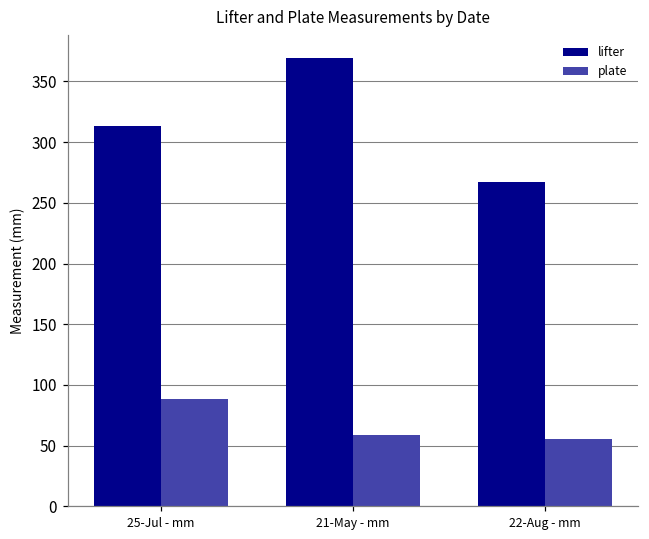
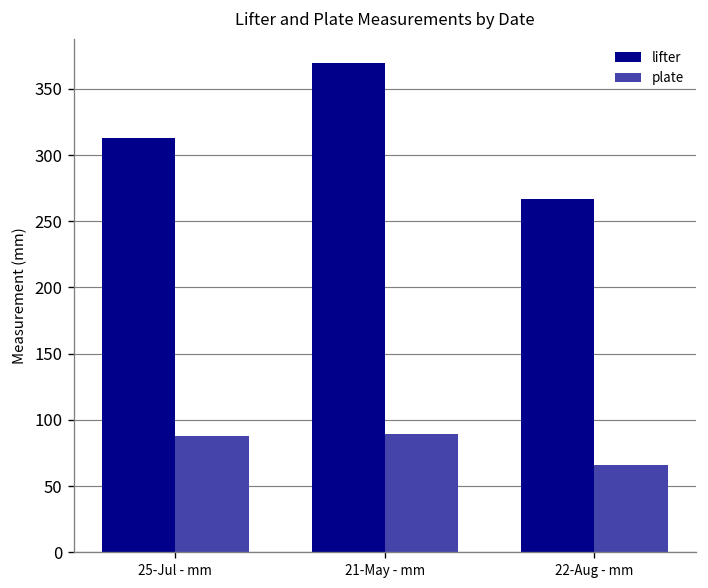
  {
    "lifter": {
      "25-Jul - mm": 313,
      "21-May - mm": 369,
      "22-Aug - mm": 267
    },
    "plate": {
      "25-Jul - mm": 88,
-     "21-May - mm": 59,
-     "22-Aug - mm": 56
+     "21-May - mm": 89,
+     "22-Aug - mm": 66
    }
  }
